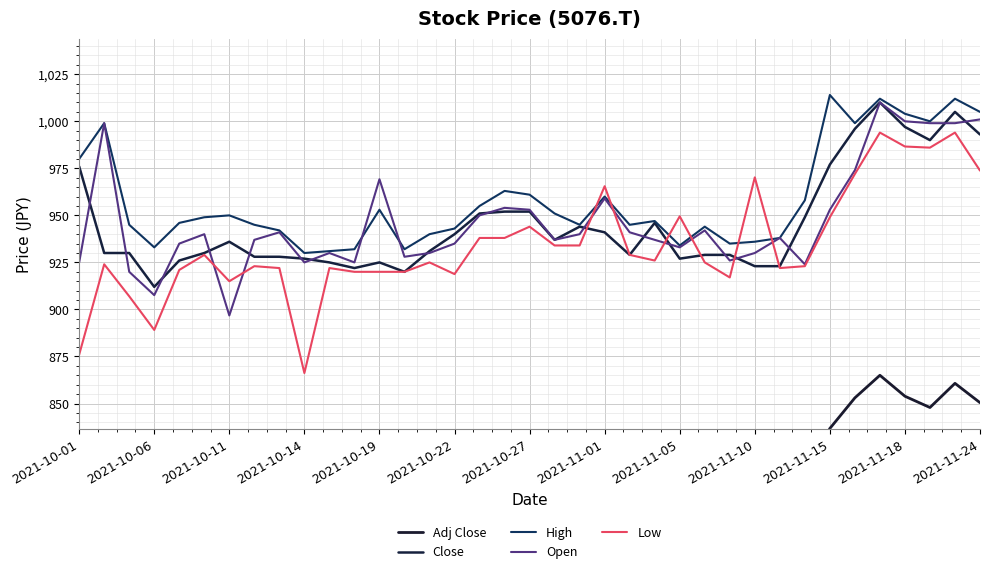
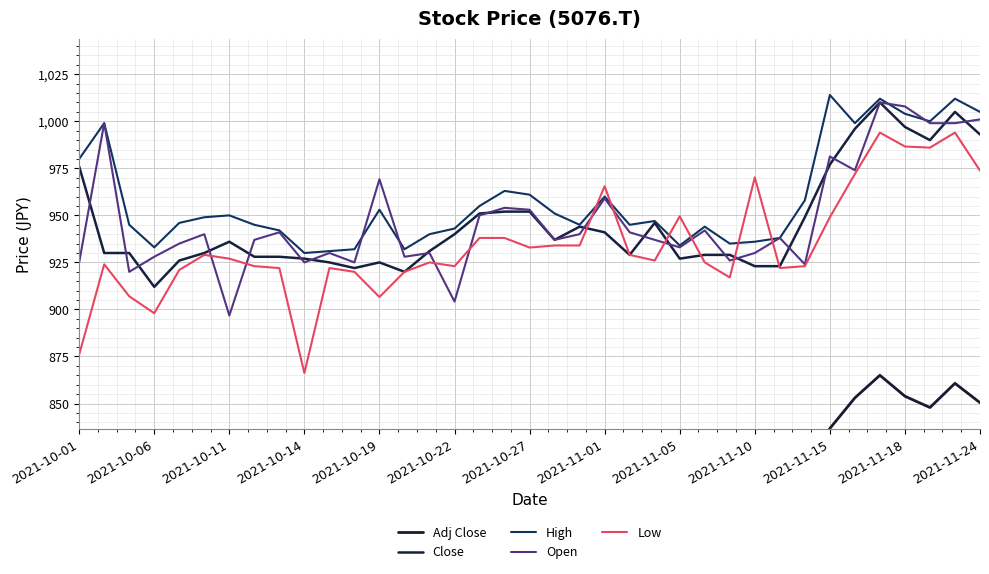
  {
    "Open": {
      "2021-10-01": "925",
-     "2021-10-06": "908",
+     "2021-10-06": "928",
      "2021-10-11": "897",
      "2021-10-14": "925",
      "2021-10-19": "969",
-     "2021-10-22": "935",
+     "2021-10-22": "904",
      "2021-11-10": "930",
-     "2021-11-15": "953",
-     "2021-11-18": "1,000",
+     "2021-11-15": "981",
+     "2021-11-18": "1,008",
      "2021-11-24": "1,001"
    },
    "Low": {
      "2021-10-01": "876",
-     "2021-10-06": "889",
-     "2021-10-11": "915",
+     "2021-10-06": "898",
+     "2021-10-11": "927",
      "2021-10-14": "866",
-     "2021-10-19": "920",
-     "2021-10-22": "919",
-     "2021-10-27": "944",
+     "2021-10-19": "907",
+     "2021-10-22": "923",
+     "2021-10-27": "933",
      "2021-11-01": "966",
      "2021-11-05": "950",
      "2021-11-10": "970",
      "2021-11-15": "949",
      "2021-11-18": "987",
      "2021-11-24": "974"
    }
  }
